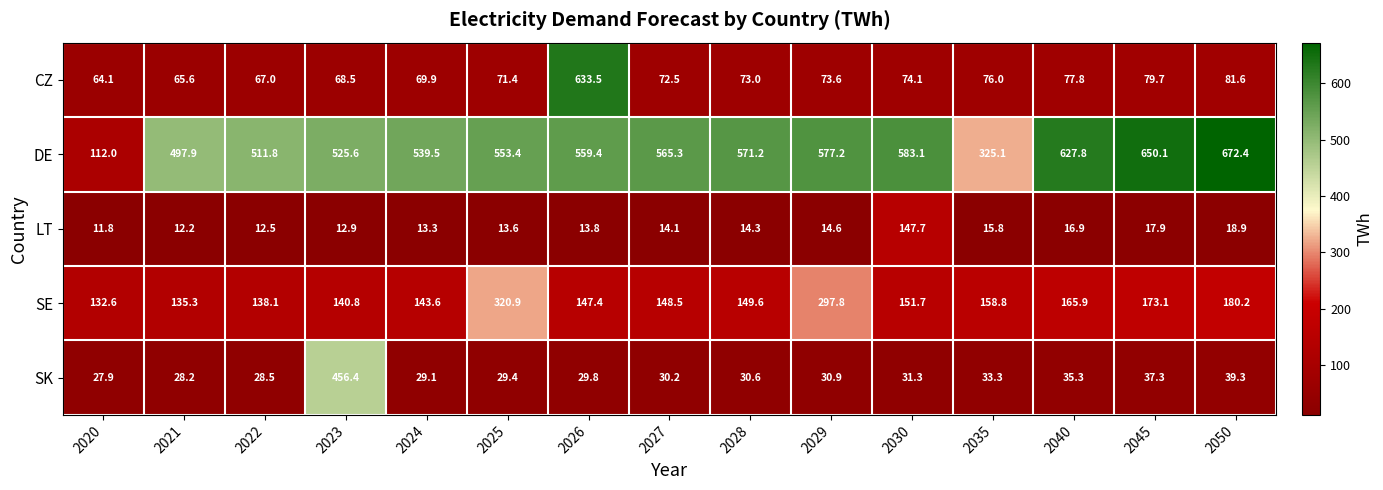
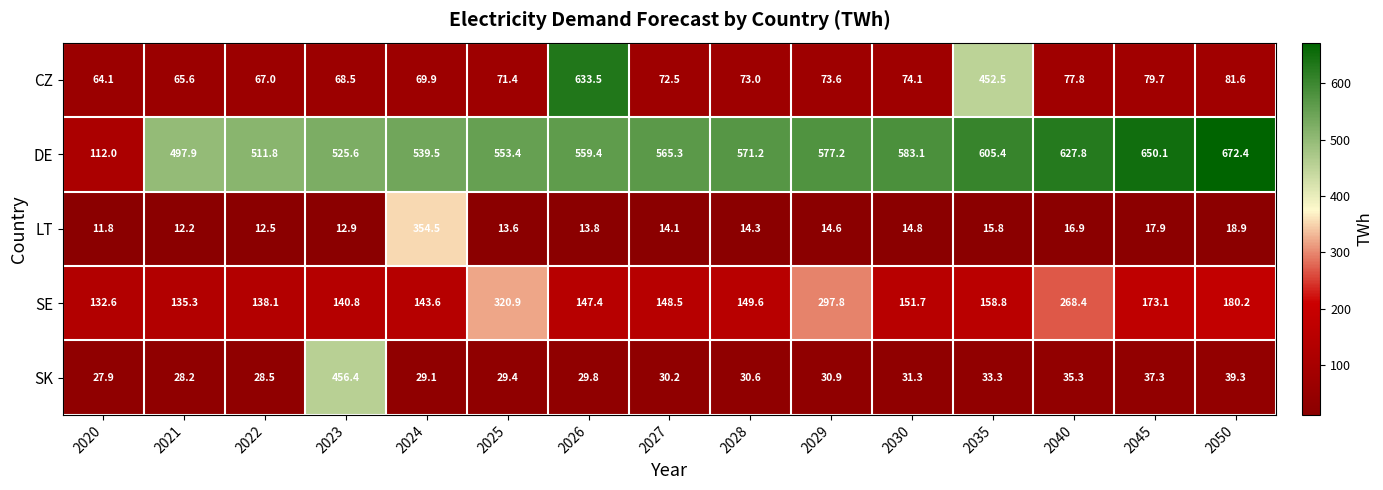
  {
    "CZ": {
      "2020": 64.1,
      "2021": 65.6,
      "2022": 67.0,
      "2023": 68.5,
      "2024": 69.9,
      "2025": 71.4,
      "2026": 633.5,
      "2027": 72.5,
      "2028": 73.0,
      "2029": 73.6,
      "2030": 74.1,
-     "2035": 76.0,
+     "2035": 452.5,
      "2040": 77.8,
      "2045": 79.7,
      "2050": 81.6
    },
    "DE": {
      "2020": 112.0,
      "2021": 497.9,
      "2022": 511.8,
      "2023": 525.6,
      "2024": 539.5,
      "2025": 553.4,
      "2026": 559.4,
      "2027": 565.3,
      "2028": 571.2,
      "2029": 577.2,
      "2030": 583.1,
-     "2035": 325.1,
+     "2035": 605.4,
      "2040": 627.8,
      "2045": 650.1,
      "2050": 672.4
    },
    "LT": {
      "2020": 11.8,
      "2021": 12.2,
      "2022": 12.5,
      "2023": 12.9,
-     "2024": 13.3,
+     "2024": 354.5,
      "2025": 13.6,
      "2026": 13.8,
      "2027": 14.1,
      "2028": 14.3,
      "2029": 14.6,
-     "2030": 147.7,
+     "2030": 14.8,
      "2035": 15.8,
      "2040": 16.9,
      "2045": 17.9,
      "2050": 18.9
    },
    "SE": {
      "2020": 132.6,
      "2021": 135.3,
      "2022": 138.1,
      "2023": 140.8,
      "2024": 143.6,
      "2025": 320.9,
      "2026": 147.4,
      "2027": 148.5,
      "2028": 149.6,
      "2029": 297.8,
      "2030": 151.7,
      "2035": 158.8,
-     "2040": 165.9,
+     "2040": 268.4,
      "2045": 173.1,
      "2050": 180.2
    },
    "SK": {
      "2020": 27.9,
      "2021": 28.2,
      "2022": 28.5,
      "2023": 456.4,
      "2024": 29.1,
      "2025": 29.4,
      "2026": 29.8,
      "2027": 30.2,
      "2028": 30.6,
      "2029": 30.9,
      "2030": 31.3,
      "2035": 33.3,
      "2040": 35.3,
      "2045": 37.3,
      "2050": 39.3
    }
  }
